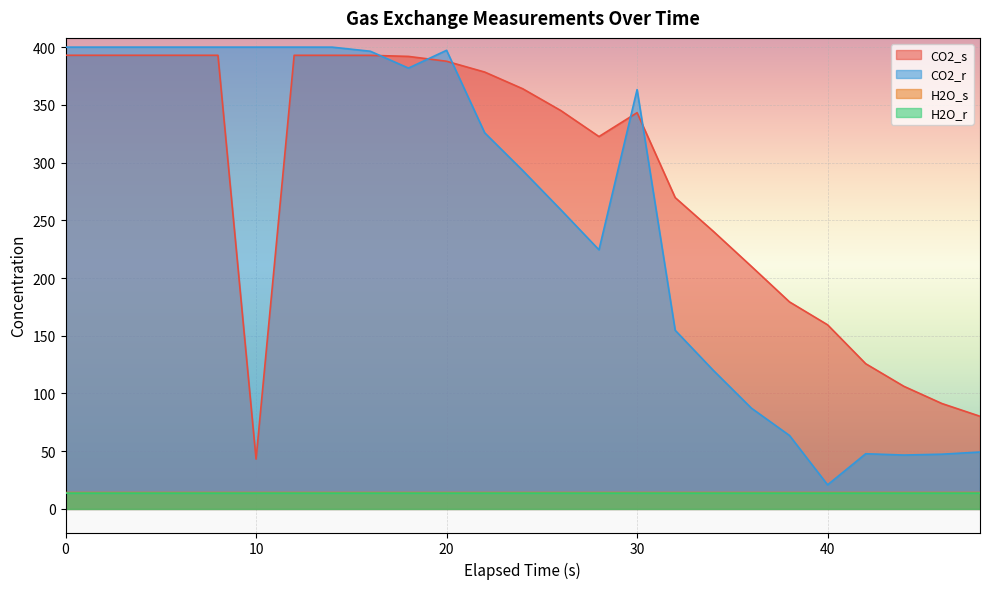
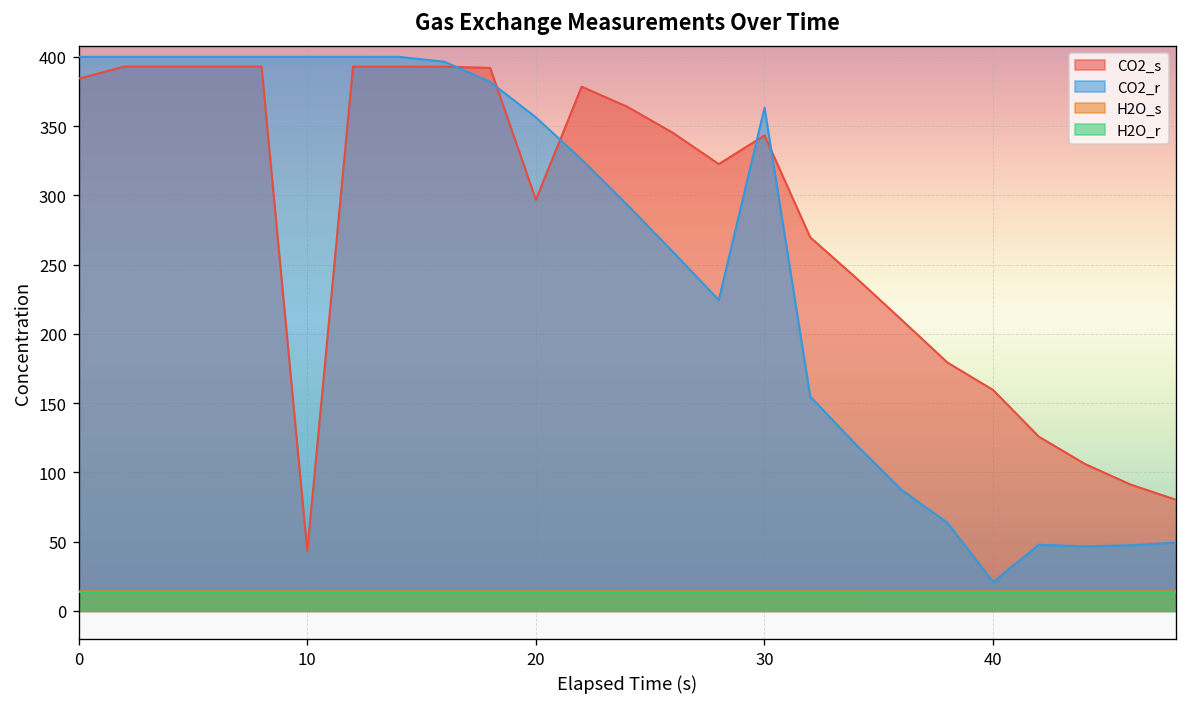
  {
    "CO2_s": {
-     "0": 393,
+     "0": 384,
      "10": 43,
-     "20": 388,
+     "20": 297,
      "30": 343,
      "40": 159
    },
    "CO2_r": {
      "0": 400,
      "10": 400,
-     "20": 397,
+     "20": 356,
      "30": 363,
      "40": 21
    },
    "H2O_r": {
      "0": 14,
      "10": 14,
      "20": 14,
      "30": 14,
      "40": 14
    }
  }
